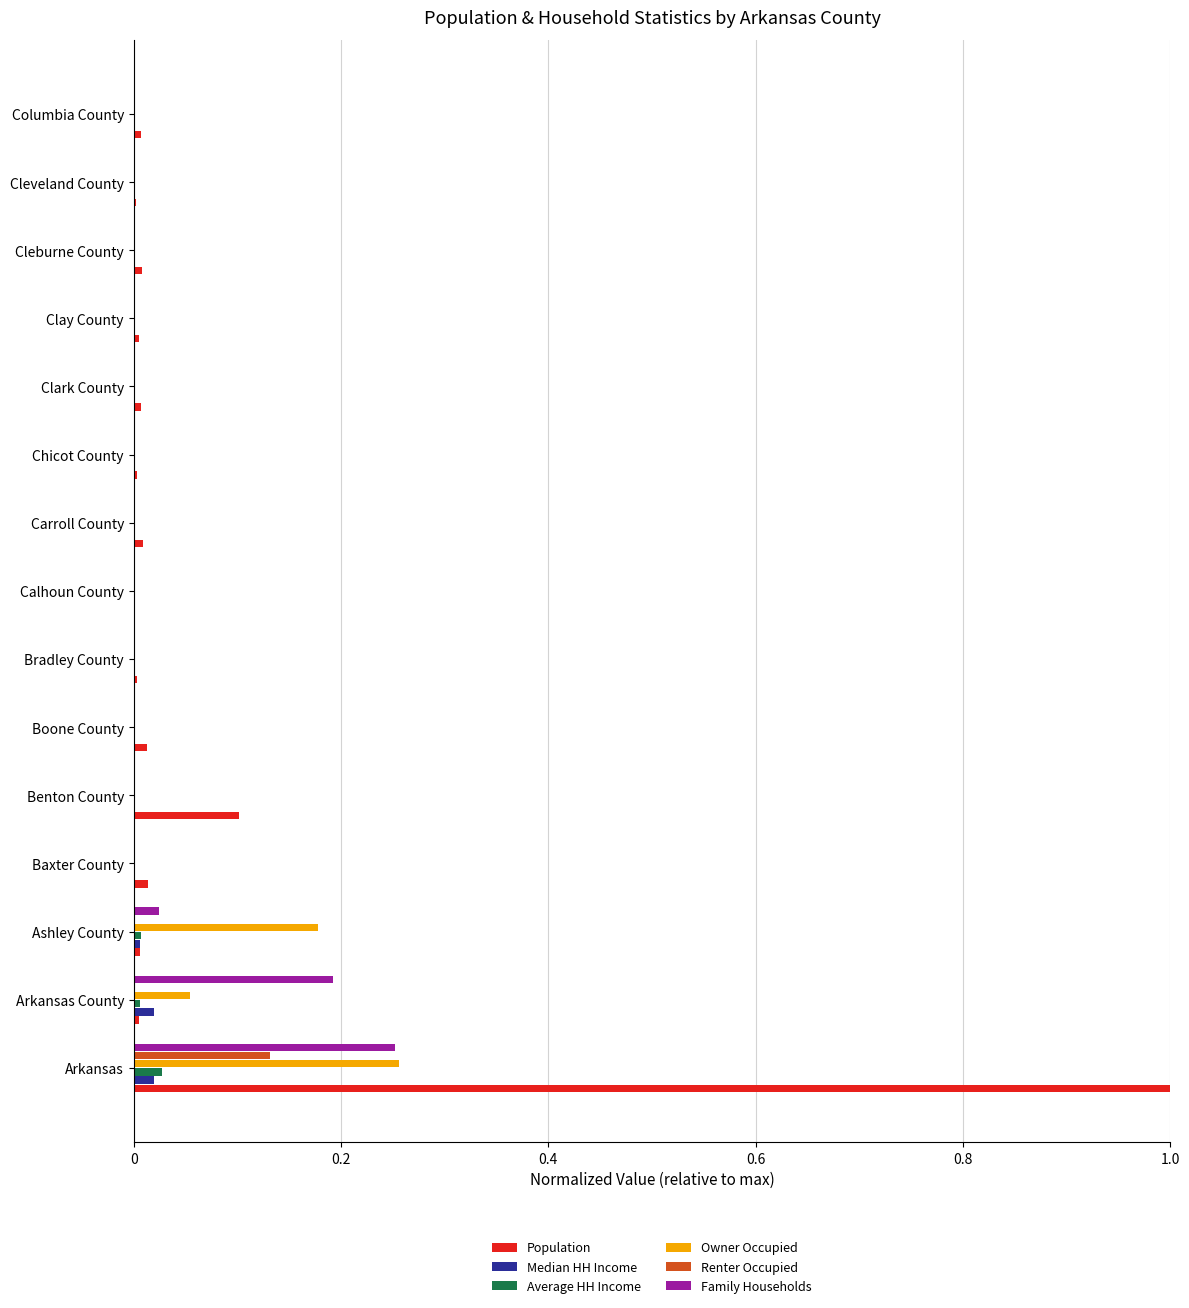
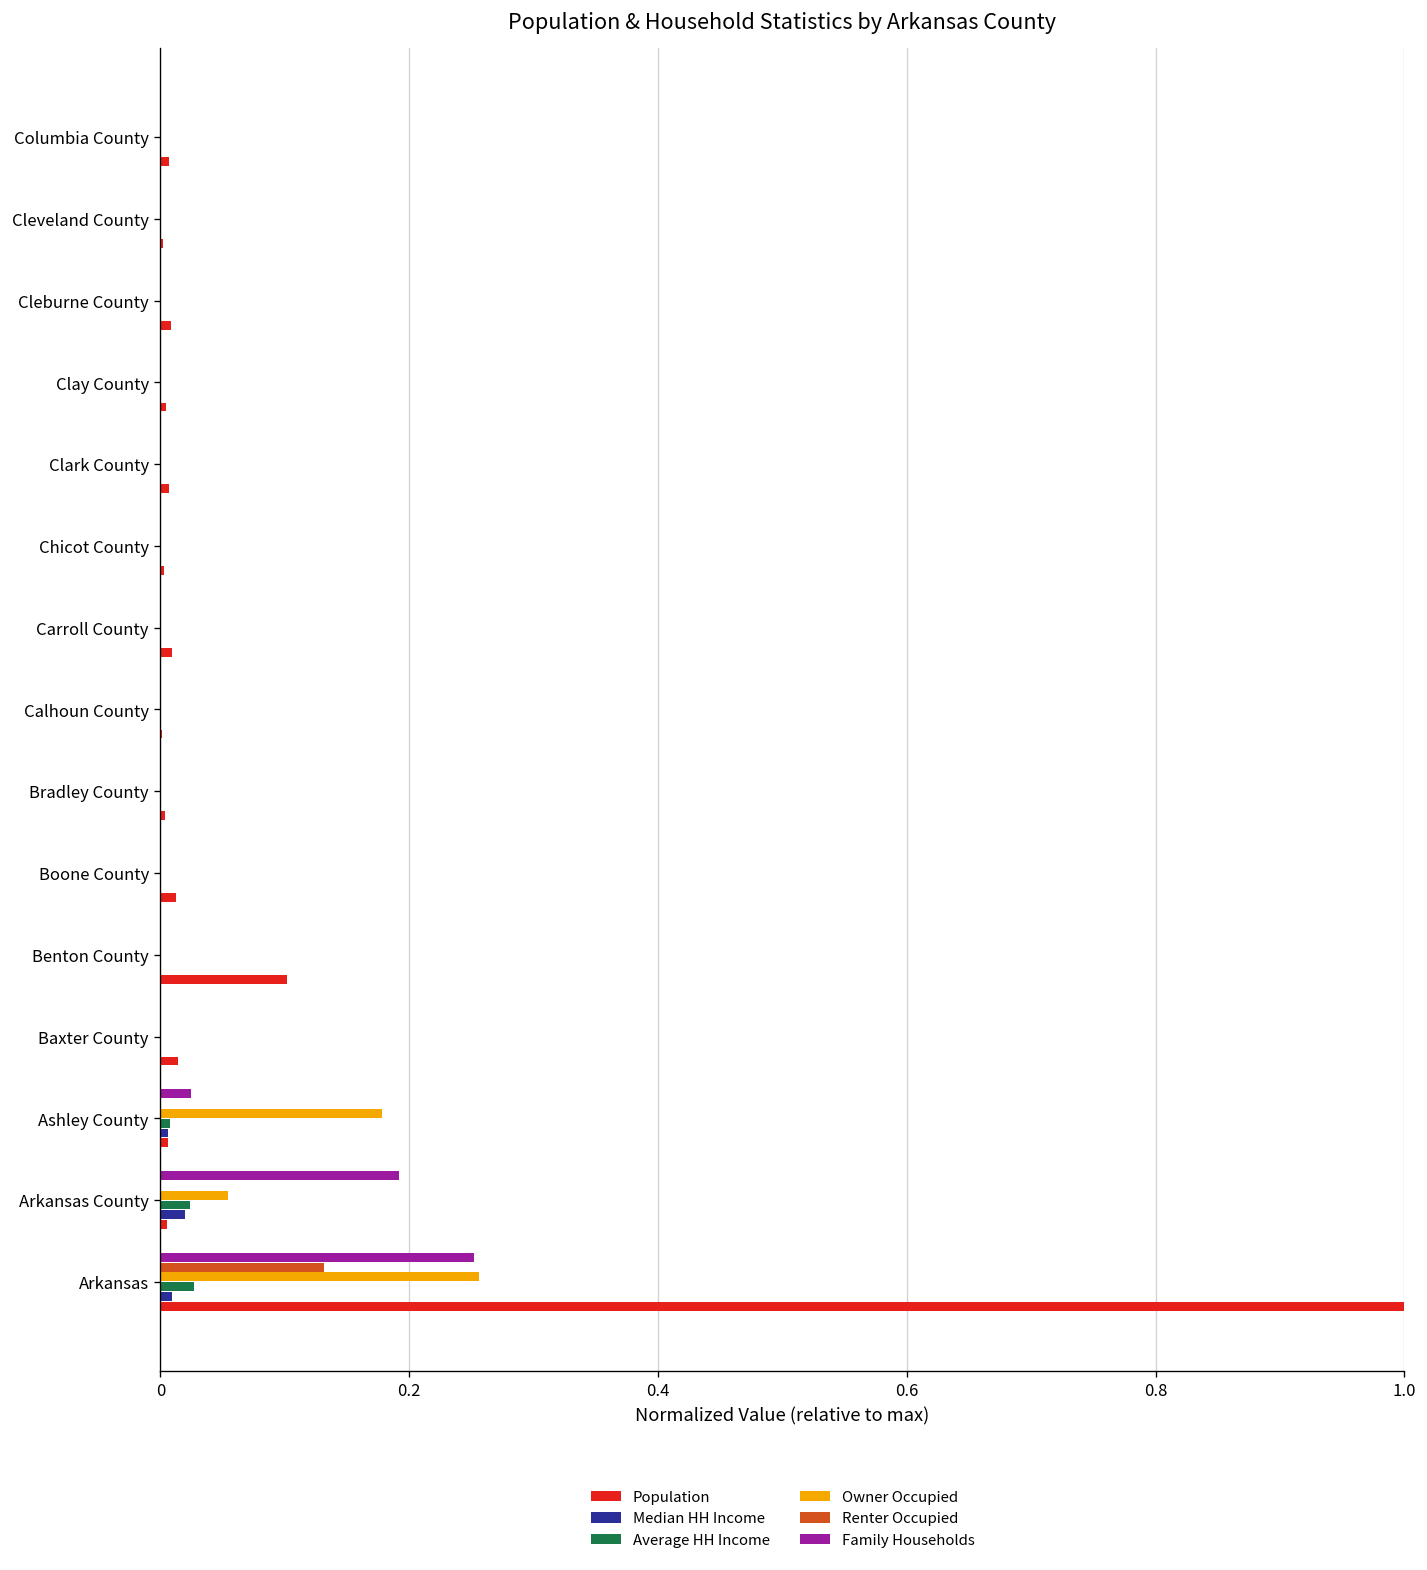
  {
    "Median HH Income": {
      "Columbia County": 0.000,
      "Cleveland County": 0.000,
      "Cleburne County": 0.000,
      "Clay County": 0.000,
      "Clark County": 0.000,
      "Chicot County": 0.000,
      "Carroll County": 0.000,
      "Calhoun County": 0.000,
      "Bradley County": 0.000,
      "Boone County": 0.000,
      "Benton County": 0.000,
      "Baxter County": 0.000,
      "Ashley County": 0.006,
      "Arkansas County": 0.020,
-     "Arkansas": 0.019
+     "Arkansas": 0.010
    },
    "Average HH Income": {
      "Columbia County": 0.000,
      "Cleveland County": 0.000,
      "Cleburne County": 0.000,
      "Clay County": 0.000,
      "Clark County": 0.000,
      "Chicot County": 0.000,
      "Carroll County": 0.000,
      "Calhoun County": 0.000,
      "Bradley County": 0.000,
      "Boone County": 0.000,
      "Benton County": 0.000,
      "Baxter County": 0.000,
      "Ashley County": 0.007,
-     "Arkansas County": 0.006,
+     "Arkansas County": 0.024,
      "Arkansas": 0.027
    },
    "Owner Occupied": {
      "Columbia County": 0.000,
      "Cleveland County": 0.000,
      "Cleburne County": 0.000,
      "Clay County": 0.000,
      "Clark County": 0.000,
      "Chicot County": 0.000,
      "Carroll County": 0.000,
      "Calhoun County": 0.000,
      "Bradley County": 0.000,
      "Boone County": 0.000,
      "Benton County": 0.000,
      "Baxter County": 0.000,
      "Ashley County": 0.178,
      "Arkansas County": 0.054,
      "Arkansas": 0.256
    },
    "Family Households": {
      "Columbia County": 0.000,
      "Cleveland County": 0.000,
      "Cleburne County": 0.000,
      "Clay County": 0.000,
      "Clark County": 0.000,
      "Chicot County": 0.000,
      "Carroll County": 0.000,
      "Calhoun County": 0.000,
      "Bradley County": 0.000,
      "Boone County": 0.000,
      "Benton County": 0.000,
      "Baxter County": 0.000,
      "Ashley County": 0.024,
      "Arkansas County": 0.192,
      "Arkansas": 0.252
    }
  }
